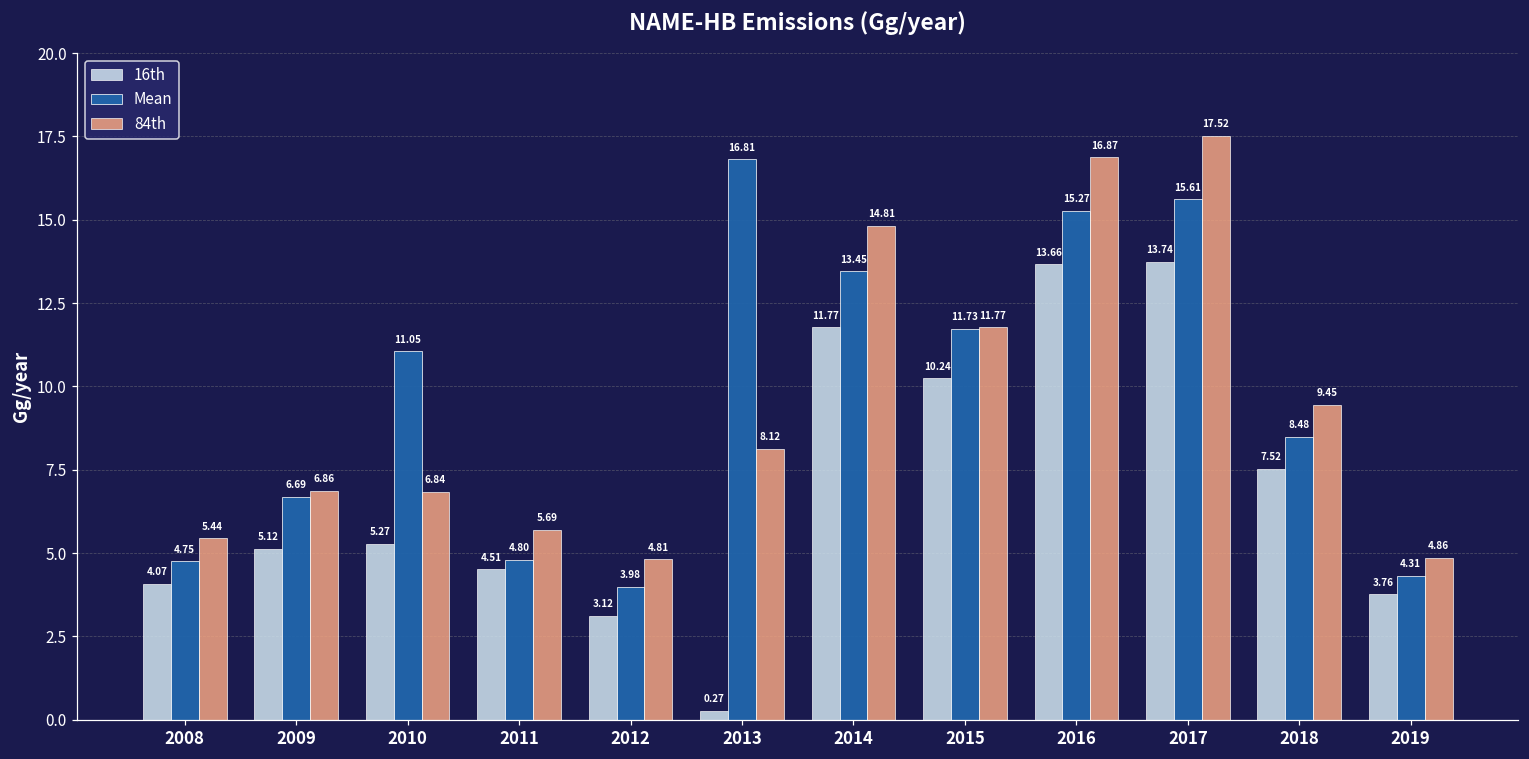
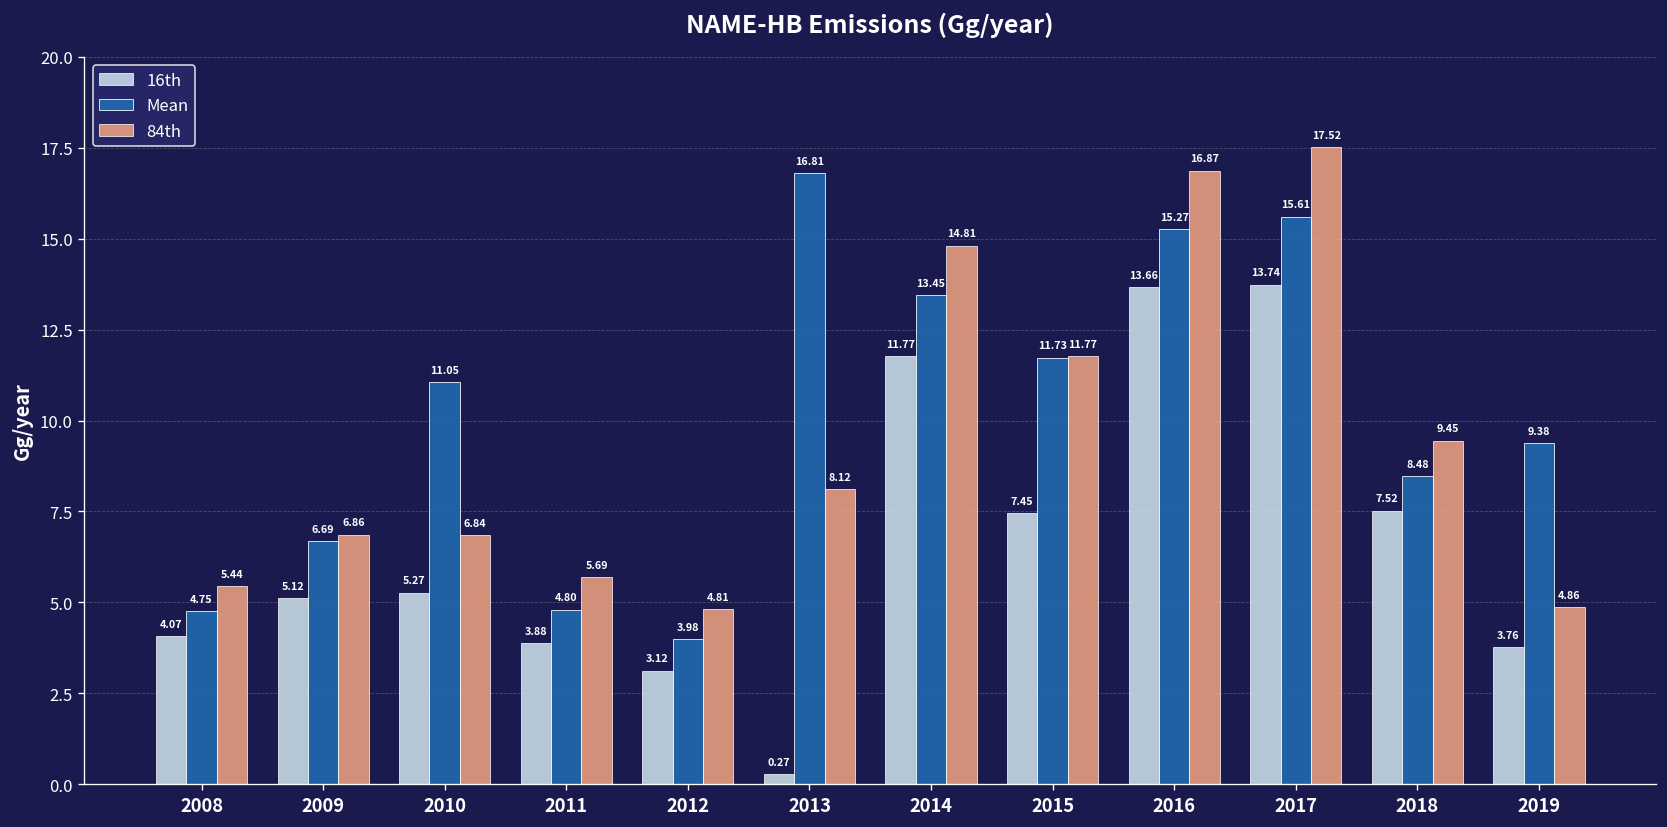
  {
    "16th": {
      "2008": 4.07,
      "2009": 5.12,
      "2010": 5.27,
-     "2011": 4.51,
+     "2011": 3.88,
      "2012": 3.12,
      "2013": 0.27,
      "2014": 11.77,
-     "2015": 10.24,
+     "2015": 7.45,
      "2016": 13.66,
      "2017": 13.74,
      "2018": 7.52,
      "2019": 3.76
    },
    "Mean": {
      "2008": 4.75,
      "2009": 6.69,
      "2010": 11.05,
      "2011": 4.80,
      "2012": 3.98,
      "2013": 16.81,
      "2014": 13.45,
      "2015": 11.73,
      "2016": 15.27,
      "2017": 15.61,
      "2018": 8.48,
-     "2019": 4.31
+     "2019": 9.38
    },
    "84th": {
      "2008": 5.44,
      "2009": 6.86,
      "2010": 6.84,
      "2011": 5.69,
      "2012": 4.81,
      "2013": 8.12,
      "2014": 14.81,
      "2015": 11.77,
      "2016": 16.87,
      "2017": 17.52,
      "2018": 9.45,
      "2019": 4.86
    }
  }
